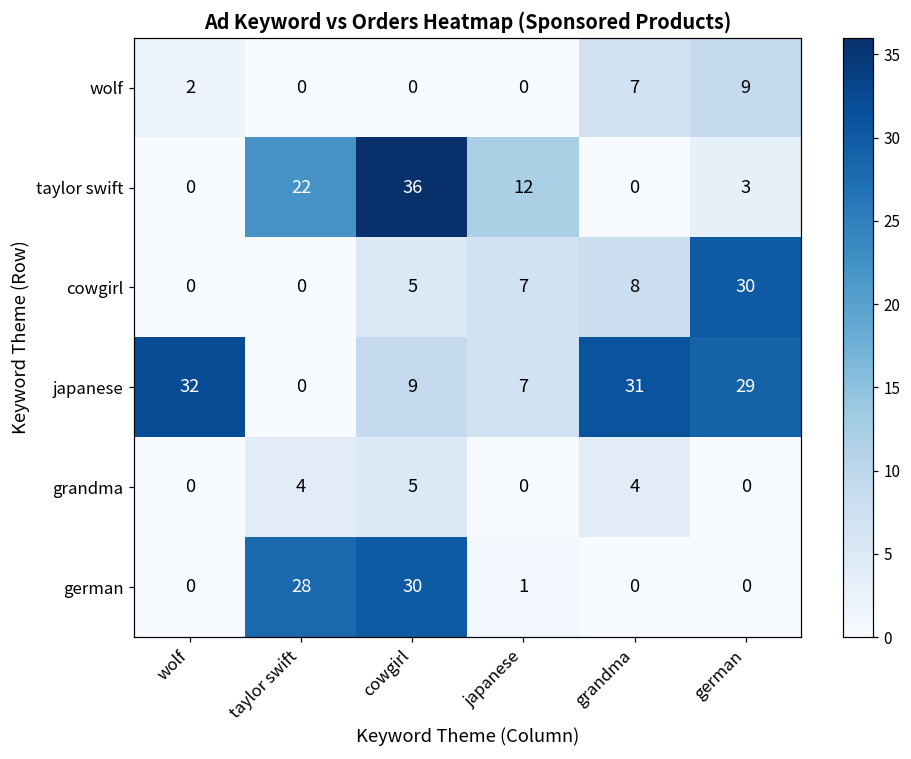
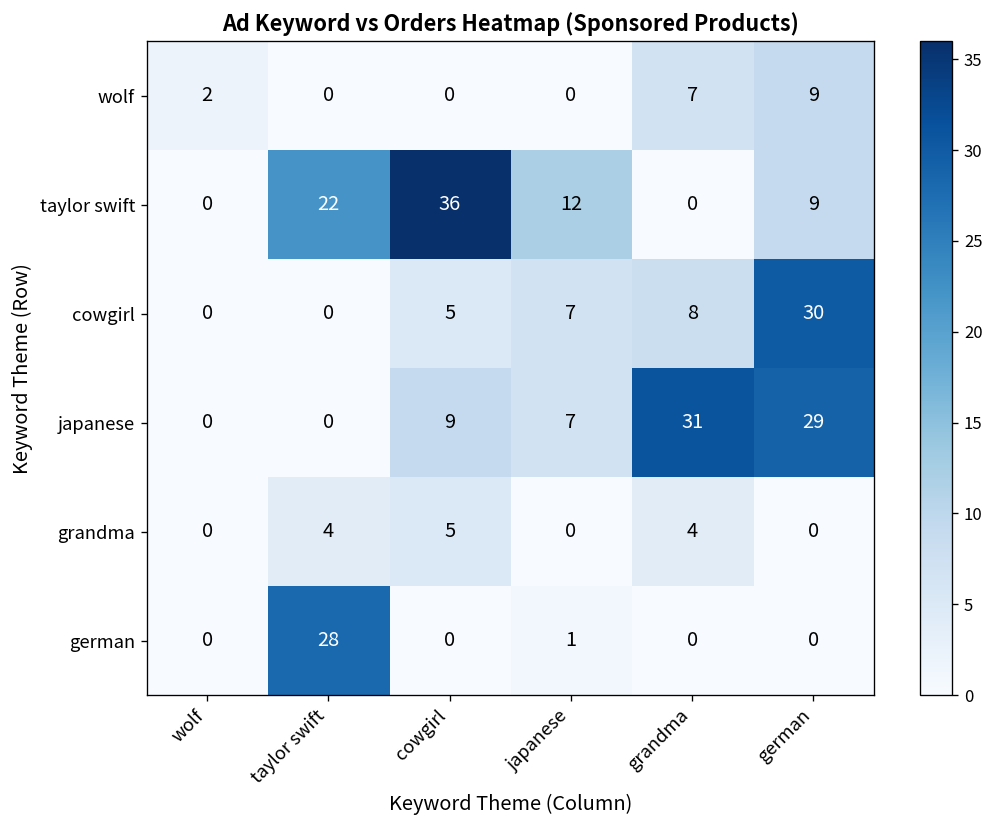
  {
    "wolf": {
      "wolf": 2,
      "taylor swift": 0,
      "cowgirl": 0,
      "japanese": 0,
      "grandma": 7,
      "german": 9
    },
    "taylor swift": {
      "wolf": 0,
      "taylor swift": 22,
      "cowgirl": 36,
      "japanese": 12,
      "grandma": 0,
-     "german": 3
+     "german": 9
    },
    "cowgirl": {
      "wolf": 0,
      "taylor swift": 0,
      "cowgirl": 5,
      "japanese": 7,
      "grandma": 8,
      "german": 30
    },
    "japanese": {
-     "wolf": 32,
+     "wolf": 0,
      "taylor swift": 0,
      "cowgirl": 9,
      "japanese": 7,
      "grandma": 31,
      "german": 29
    },
    "grandma": {
      "wolf": 0,
      "taylor swift": 4,
      "cowgirl": 5,
      "japanese": 0,
      "grandma": 4,
      "german": 0
    },
    "german": {
      "wolf": 0,
      "taylor swift": 28,
-     "cowgirl": 30,
+     "cowgirl": 0,
      "japanese": 1,
      "grandma": 0,
      "german": 0
    }
  }
